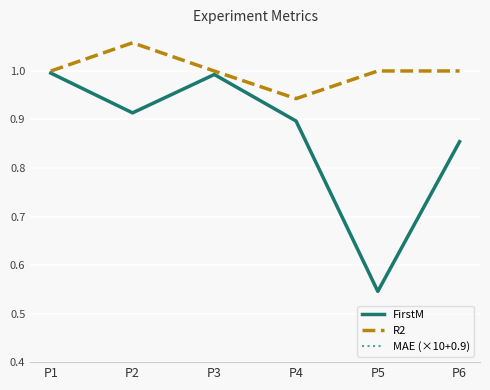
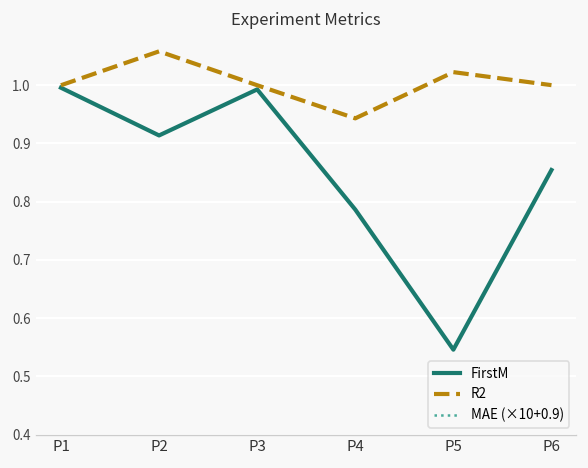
  {
    "FirstM": {
      "P2": 0.91,
      "P3": 0.99,
-     "P4": 0.90,
+     "P4": 0.79,
      "P5": 0.55,
      "P6": 0.85
    },
    "R2": {
      "P2": 1.06,
      "P3": 1.00,
      "P4": 0.94,
-     "P5": 1.00,
+     "P5": 1.02,
      "P6": 1.00
    }
  }
